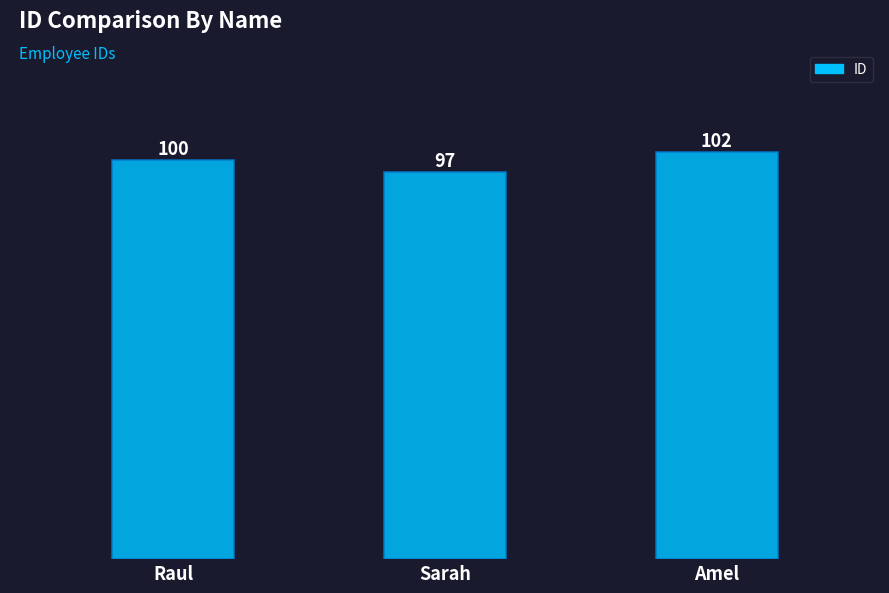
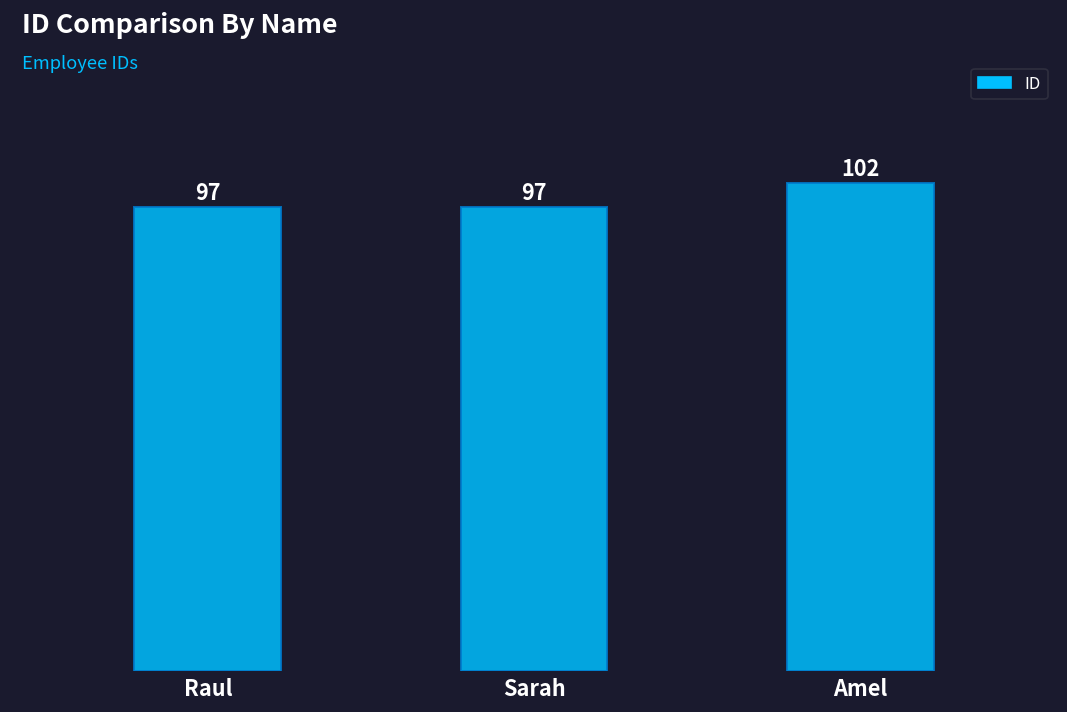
  {
-   "Raul": 100,
+   "Raul": 97,
    "Sarah": 97,
    "Amel": 102
  }
